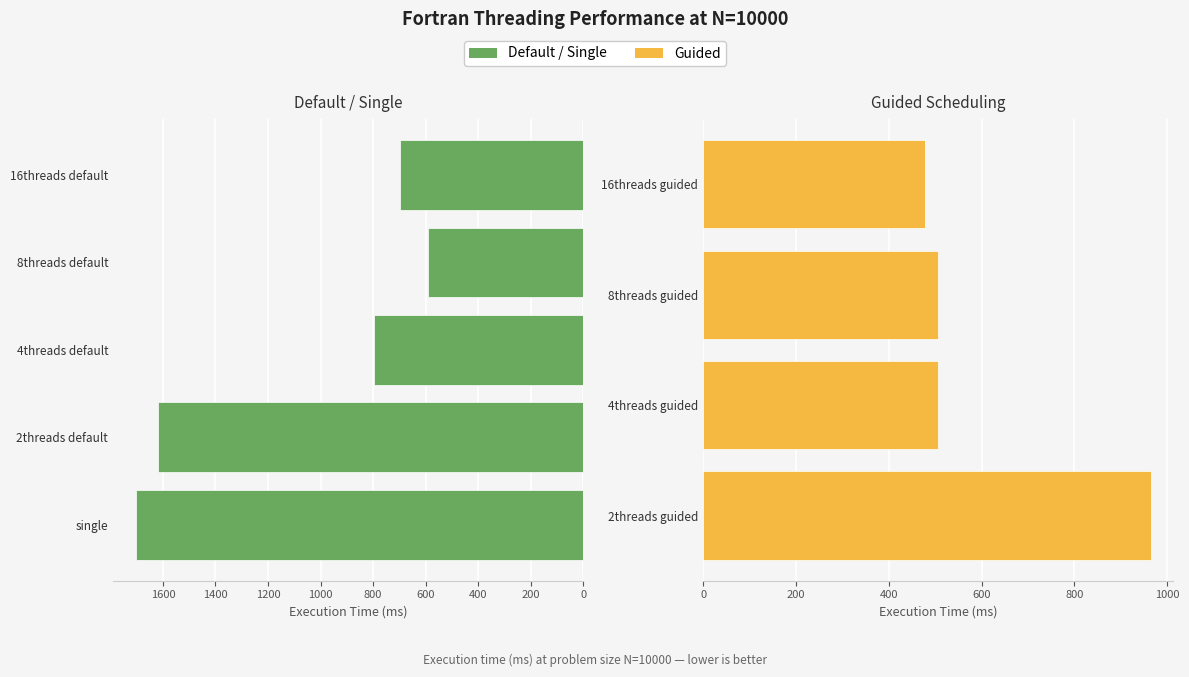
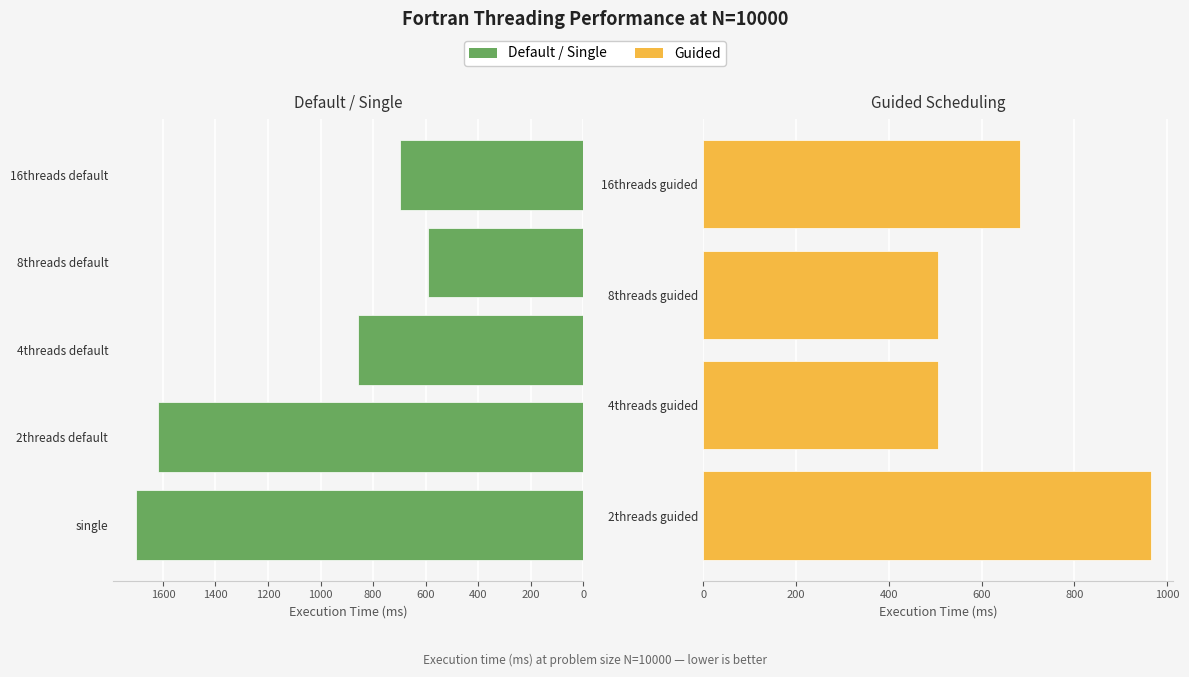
  {
    "Default / Single": {
      "16threads default": 700,
      "8threads default": 590,
-     "4threads default": 800,
+     "4threads default": 860,
      "2threads default": 1620,
      "single": 1700
    },
    "Guided Scheduling": {
-     "16threads guided": 480,
+     "16threads guided": 680,
      "8threads guided": 510,
      "4threads guided": 510,
      "2threads guided": 970
    }
  }
